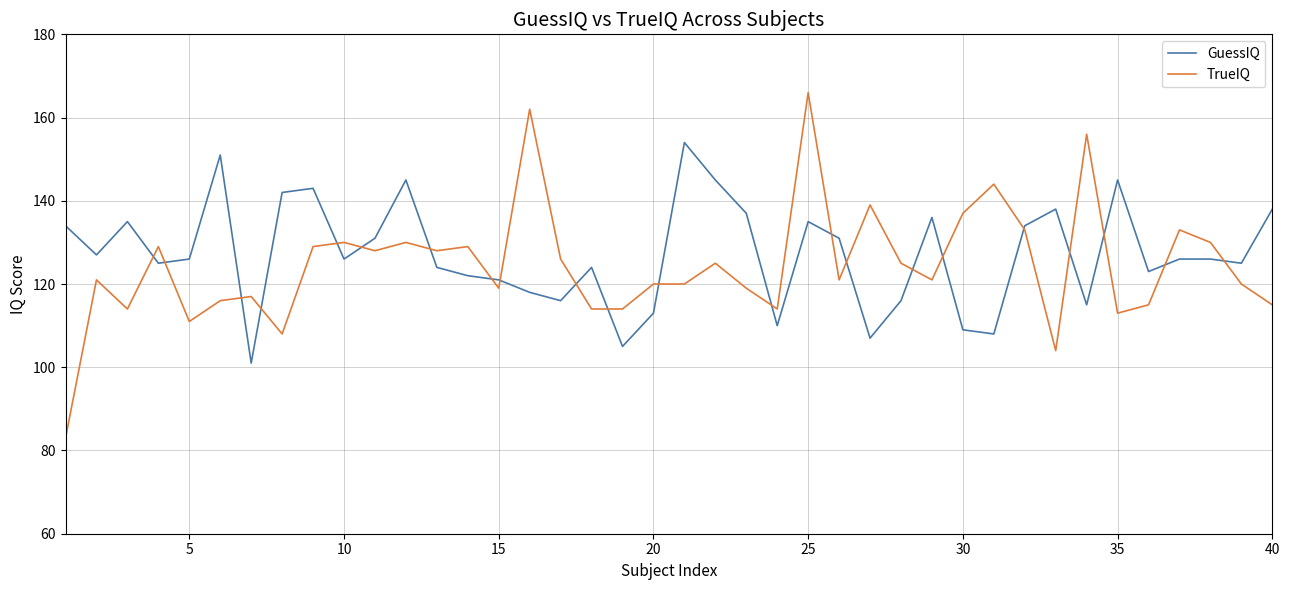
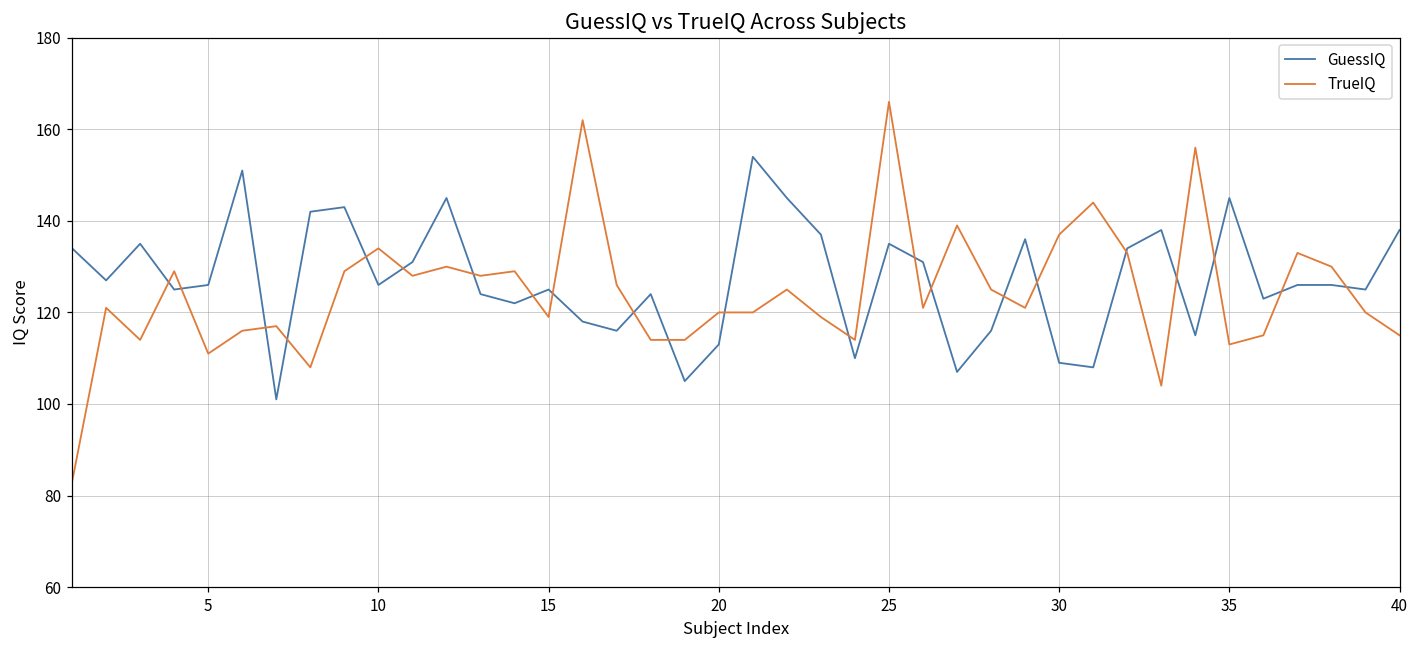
  {
    "GuessIQ": {
      "5": 126,
      "10": 126,
-     "15": 121,
+     "15": 125,
      "20": 113,
      "25": 135,
      "30": 109,
      "35": 145,
      "40": 138
    },
    "TrueIQ": {
      "5": 111,
-     "10": 130,
+     "10": 134,
      "15": 119,
      "20": 120,
      "25": 166,
      "30": 137,
      "35": 113,
      "40": 115
    }
  }
